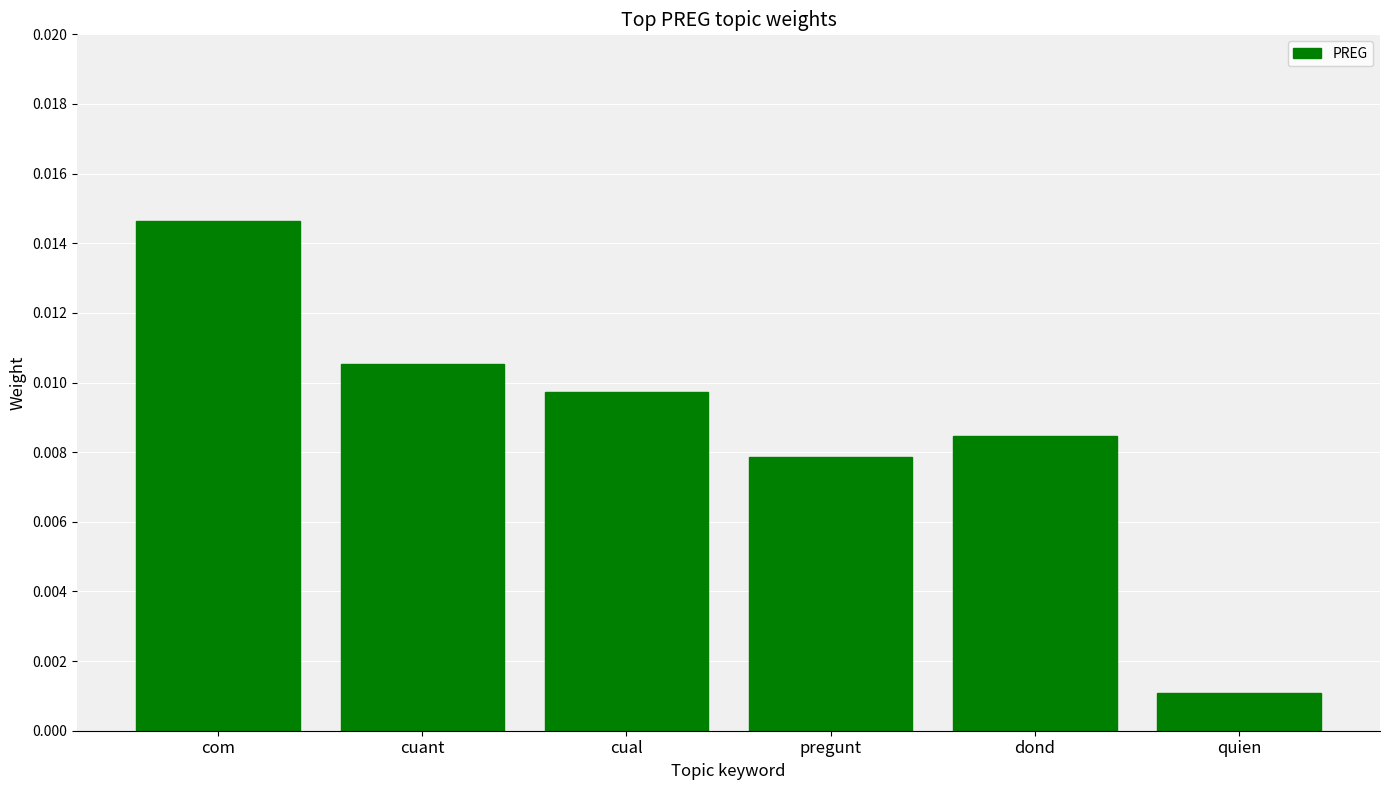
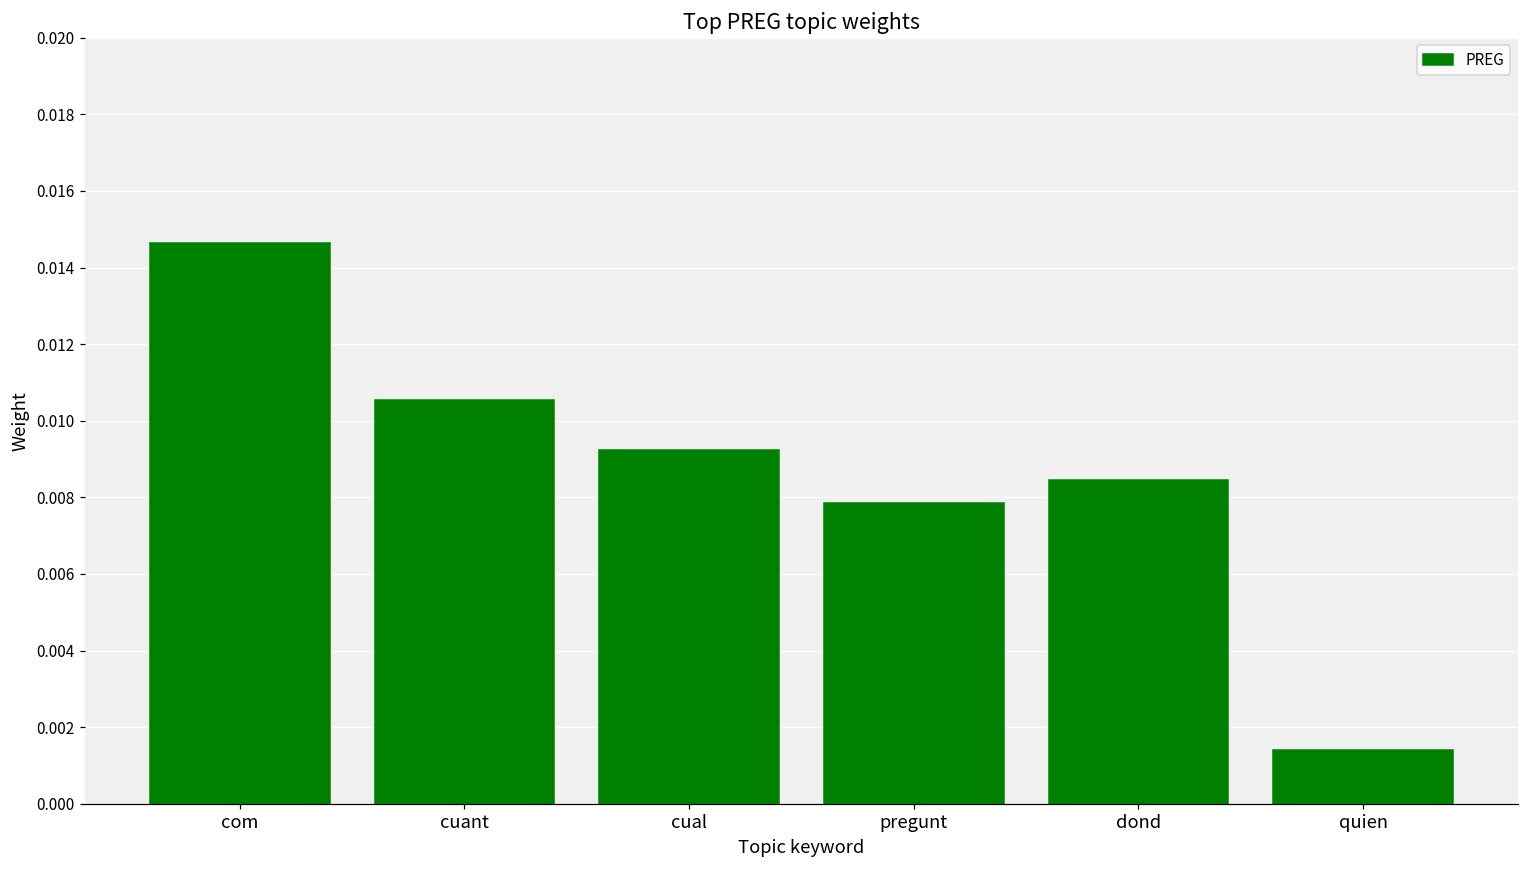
  {
    "com": 0.0146,
    "cuant": 0.0105,
-   "cual": 0.0097,
+   "cual": 0.0092,
    "pregunt": 0.0079,
    "dond": 0.0085,
-   "quien": 0.0011
+   "quien": 0.0014
  }
